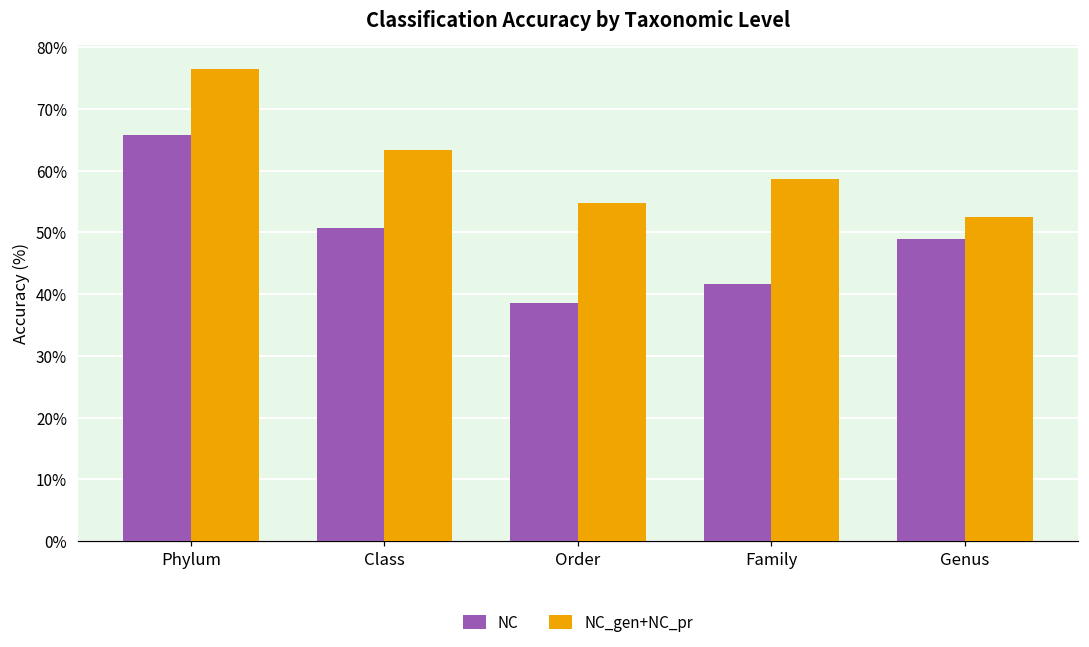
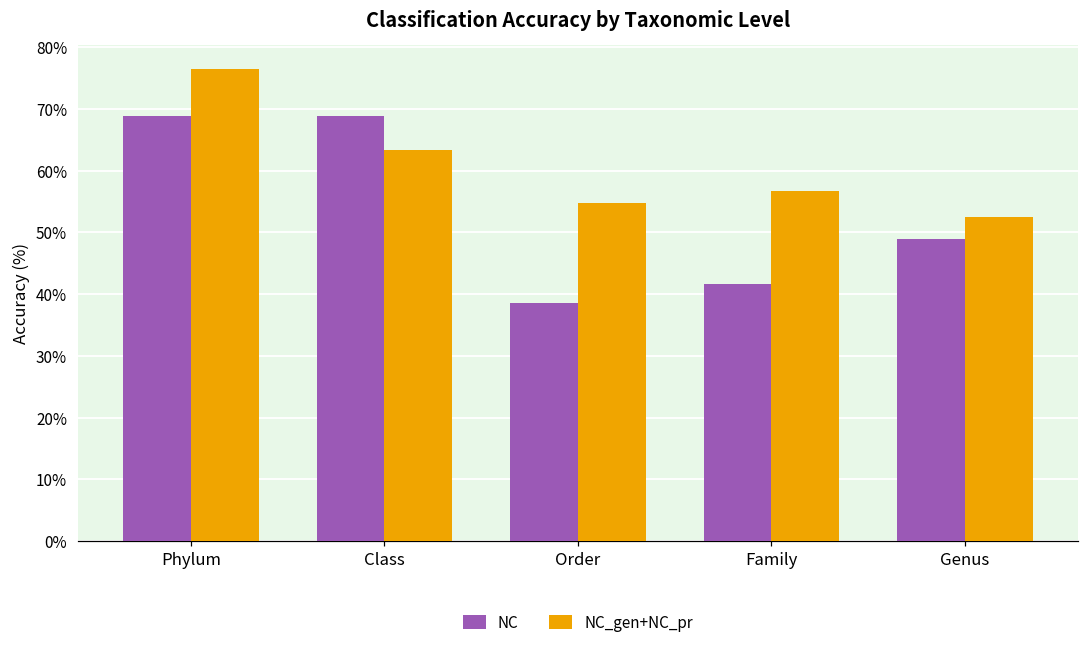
  {
    "NC": {
-     "Phylum": "66%",
-     "Class": "51%",
+     "Phylum": "69%",
+     "Class": "69%",
      "Order": "38%",
      "Family": "42%",
      "Genus": "49%"
    },
    "NC_gen+NC_pr": {
      "Phylum": "76%",
      "Class": "63%",
      "Order": "55%",
-     "Family": "59%",
+     "Family": "57%",
      "Genus": "53%"
    }
  }
